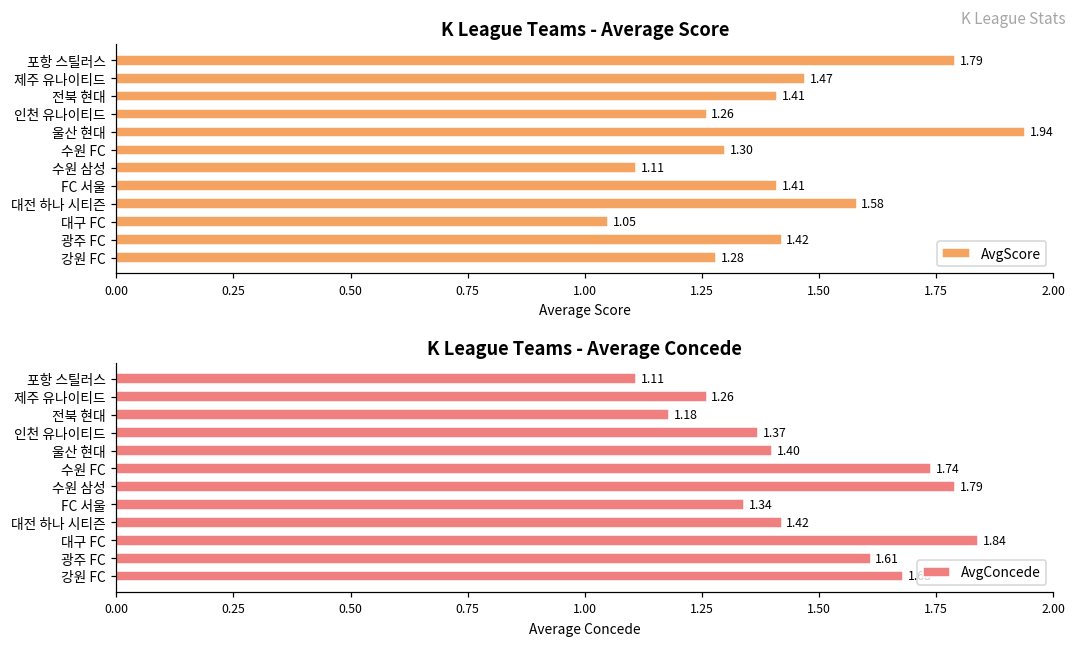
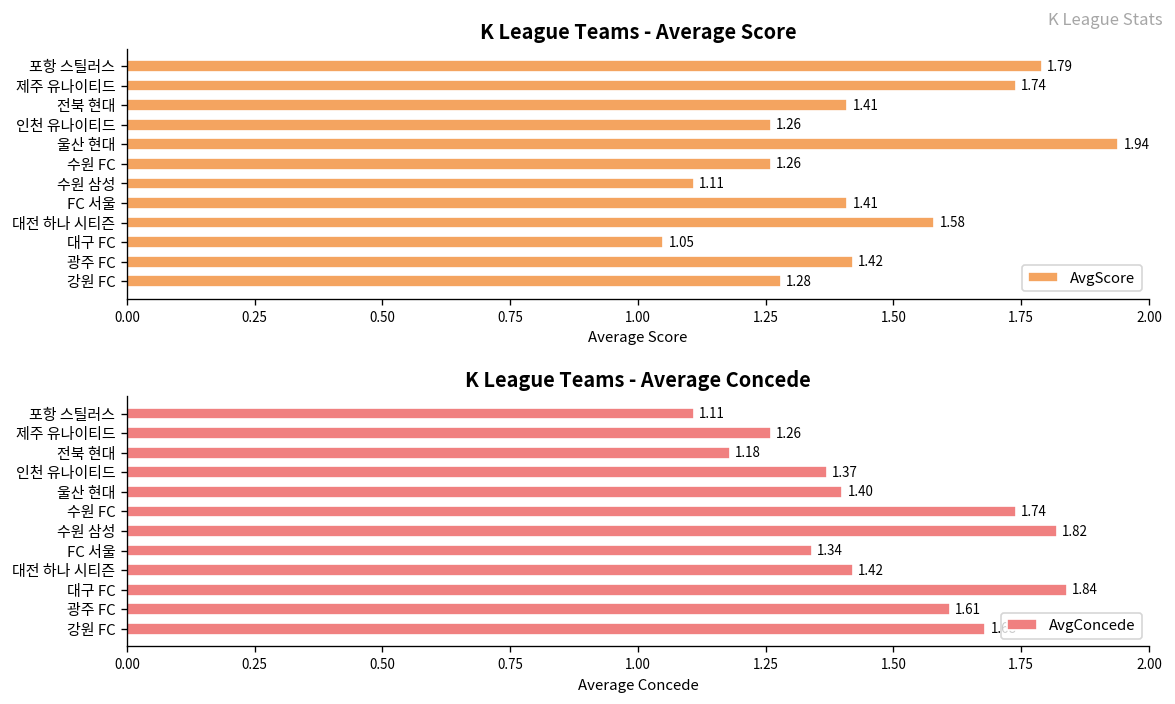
  {
    "K League Teams - Average Score": {
      "포항 스틸러스": 1.79,
-     "제주 유나이티드": 1.47,
+     "제주 유나이티드": 1.74,
      "전북 현대": 1.41,
      "인천 유나이티드": 1.26,
      "울산 현대": 1.94,
-     "수원 FC": 1.30,
+     "수원 FC": 1.26,
      "수원 삼성": 1.11,
      "FC 서울": 1.41,
      "대전 하나 시티즌": 1.58,
      "대구 FC": 1.05,
      "광주 FC": 1.42,
      "강원 FC": 1.28
    },
    "K League Teams - Average Concede": {
      "포항 스틸러스": 1.11,
      "제주 유나이티드": 1.26,
      "전북 현대": 1.18,
      "인천 유나이티드": 1.37,
      "울산 현대": 1.40,
      "수원 FC": 1.74,
-     "수원 삼성": 1.79,
+     "수원 삼성": 1.82,
      "FC 서울": 1.34,
      "대전 하나 시티즌": 1.42,
      "대구 FC": 1.84,
      "광주 FC": 1.61
    }
  }
